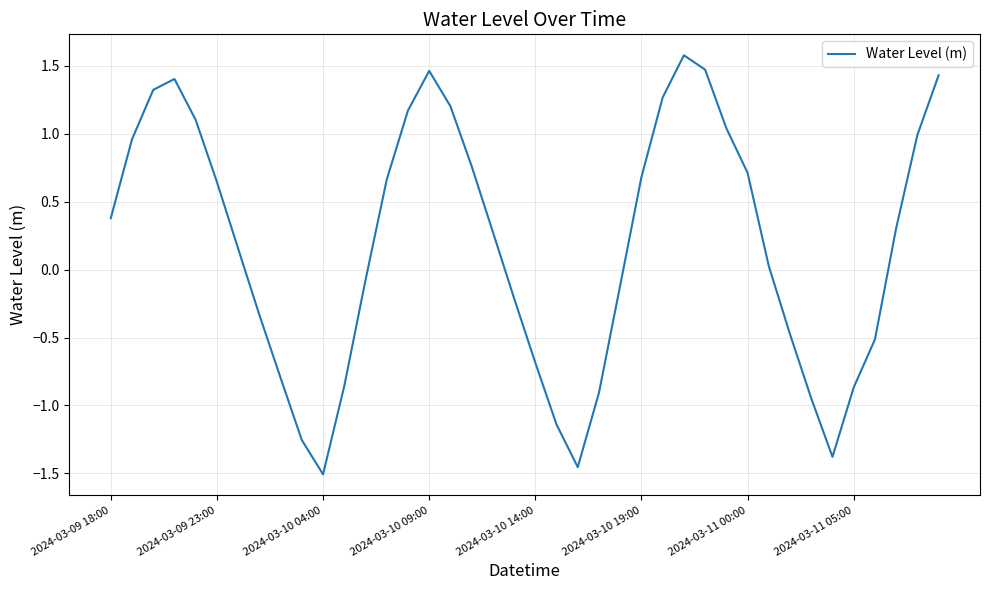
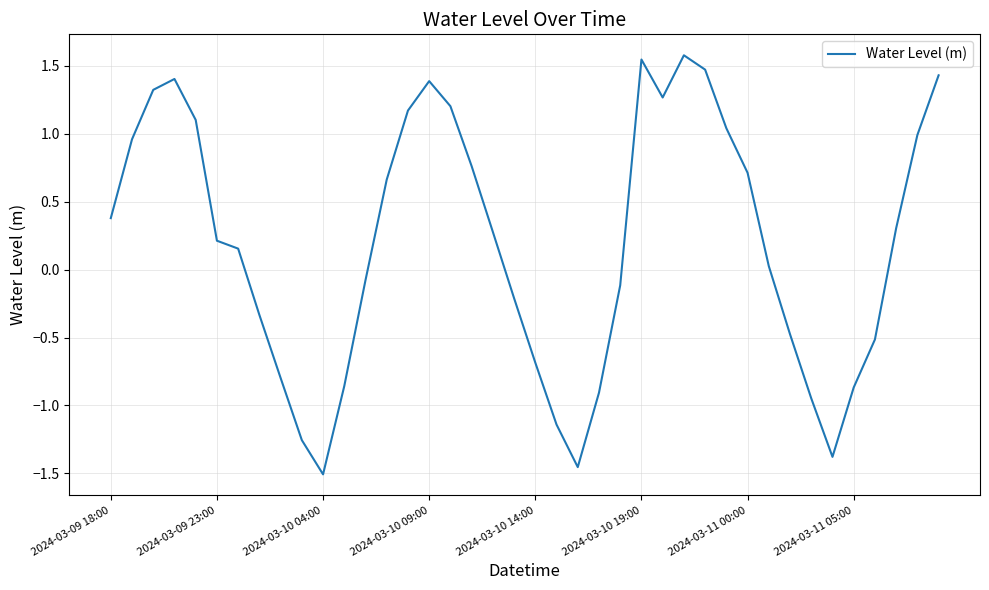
  {
    "2024-03-09 18:00": 0.38,
-   "2024-03-09 23:00": 0.65,
+   "2024-03-09 23:00": 0.21,
    "2024-03-10 04:00": -1.51,
-   "2024-03-10 09:00": 1.46,
+   "2024-03-10 09:00": 1.39,
    "2024-03-10 14:00": -0.68,
-   "2024-03-10 19:00": 0.68,
+   "2024-03-10 19:00": 1.55,
    "2024-03-11 00:00": 0.71,
    "2024-03-11 05:00": -0.87
  }
